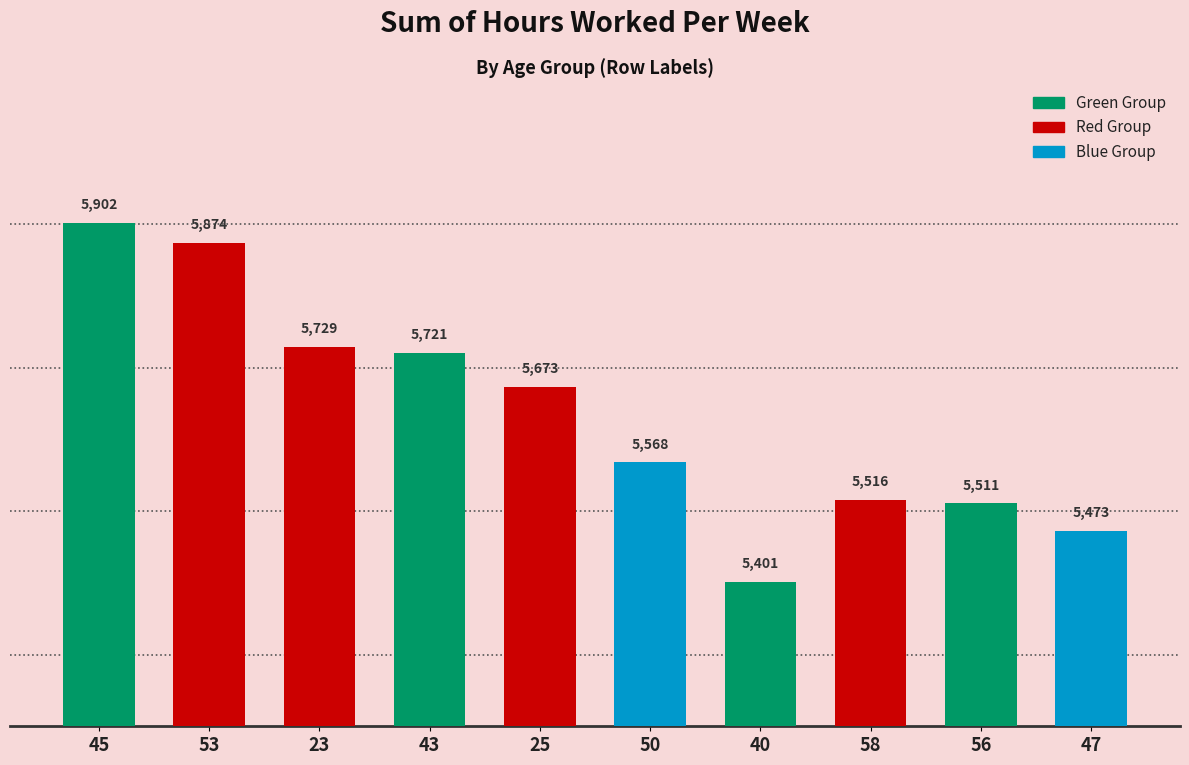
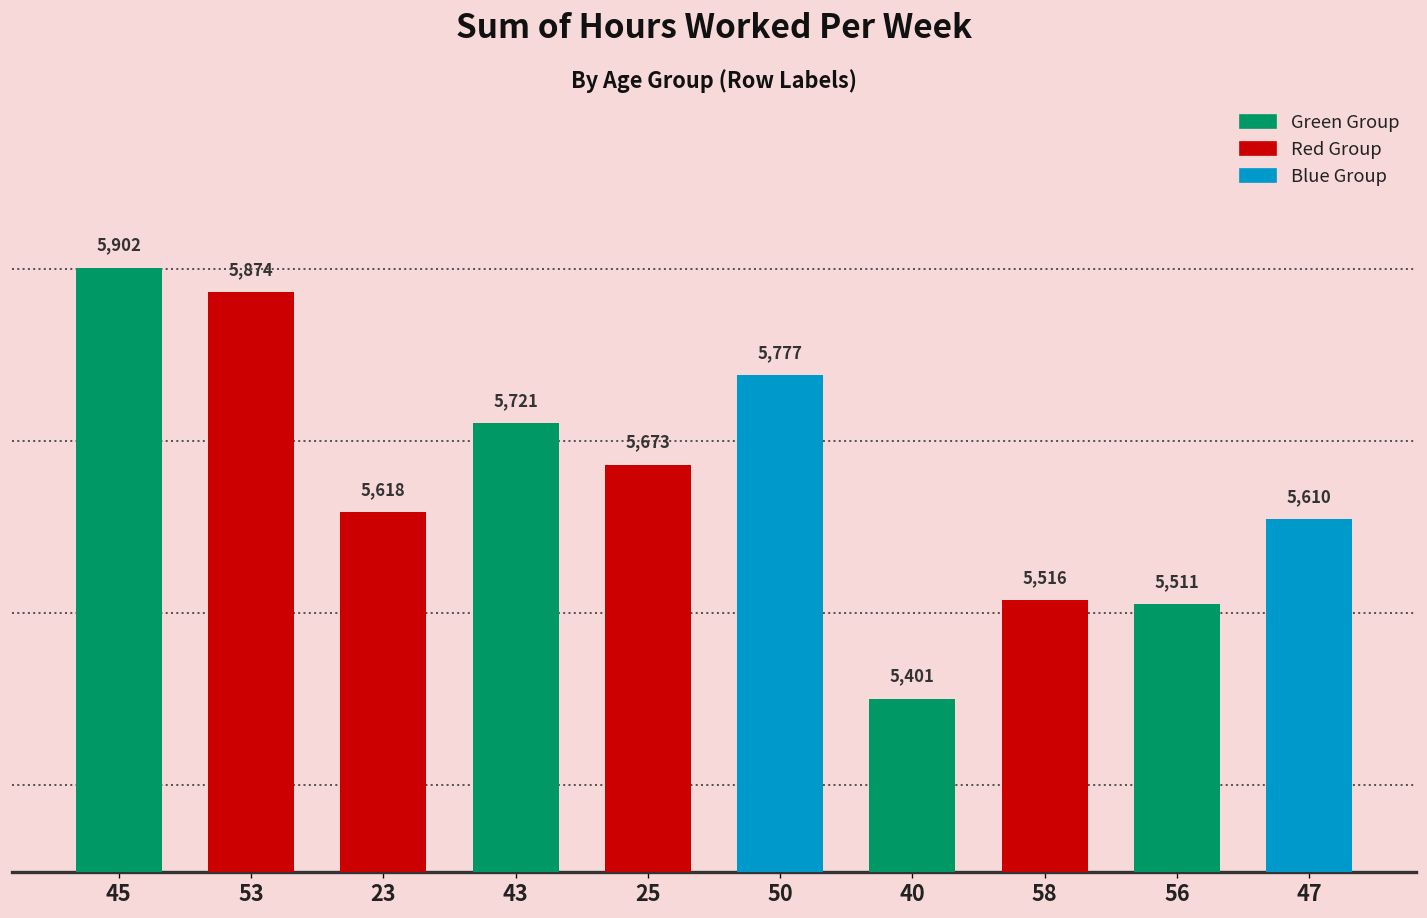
  {
    "45": "5,902",
    "53": "5,874",
-   "23": "5,729",
+   "23": "5,618",
    "43": "5,721",
    "25": "5,673",
-   "50": "5,568",
+   "50": "5,777",
    "40": "5,401",
    "58": "5,516",
    "56": "5,511",
-   "47": "5,473"
+   "47": "5,610"
  }
